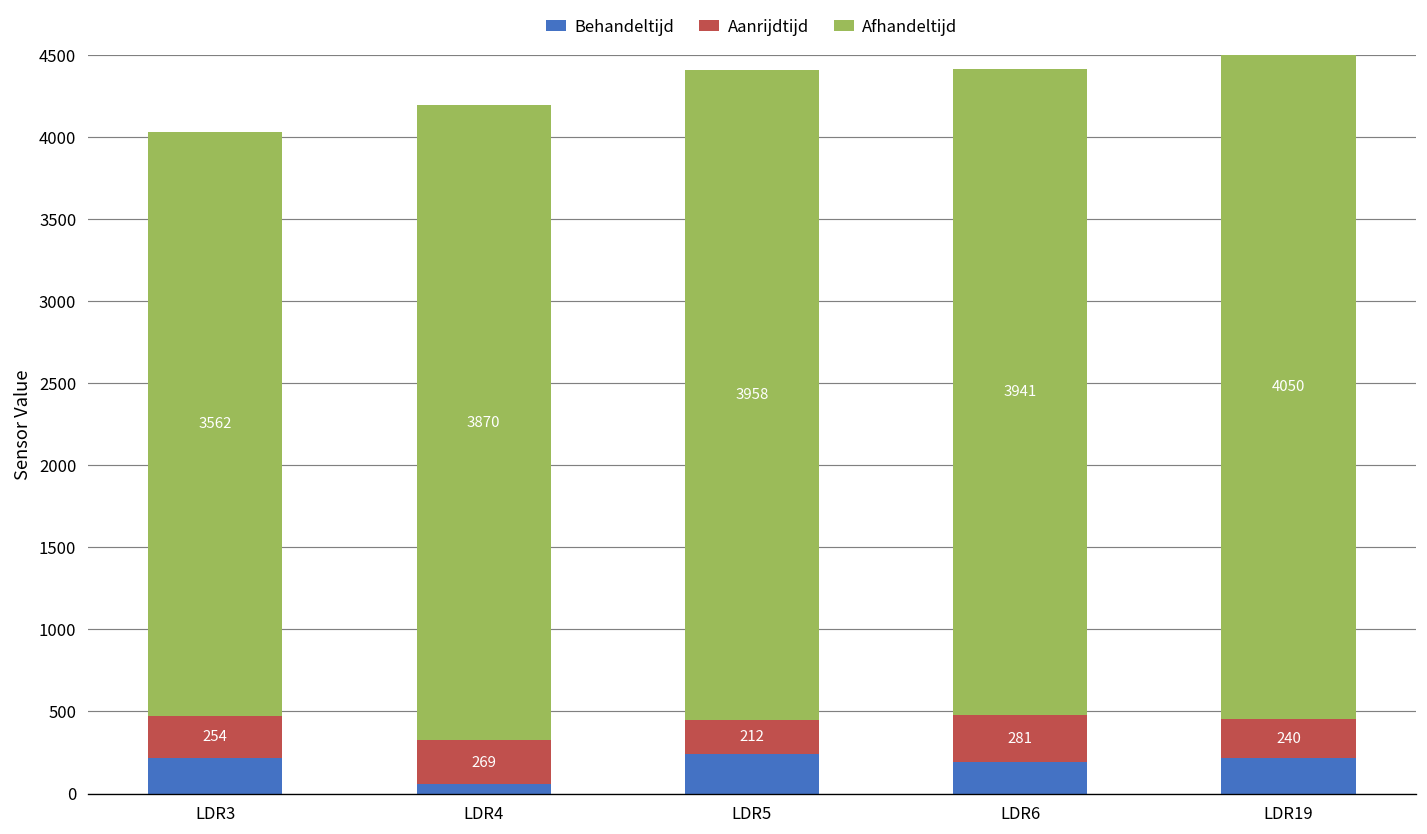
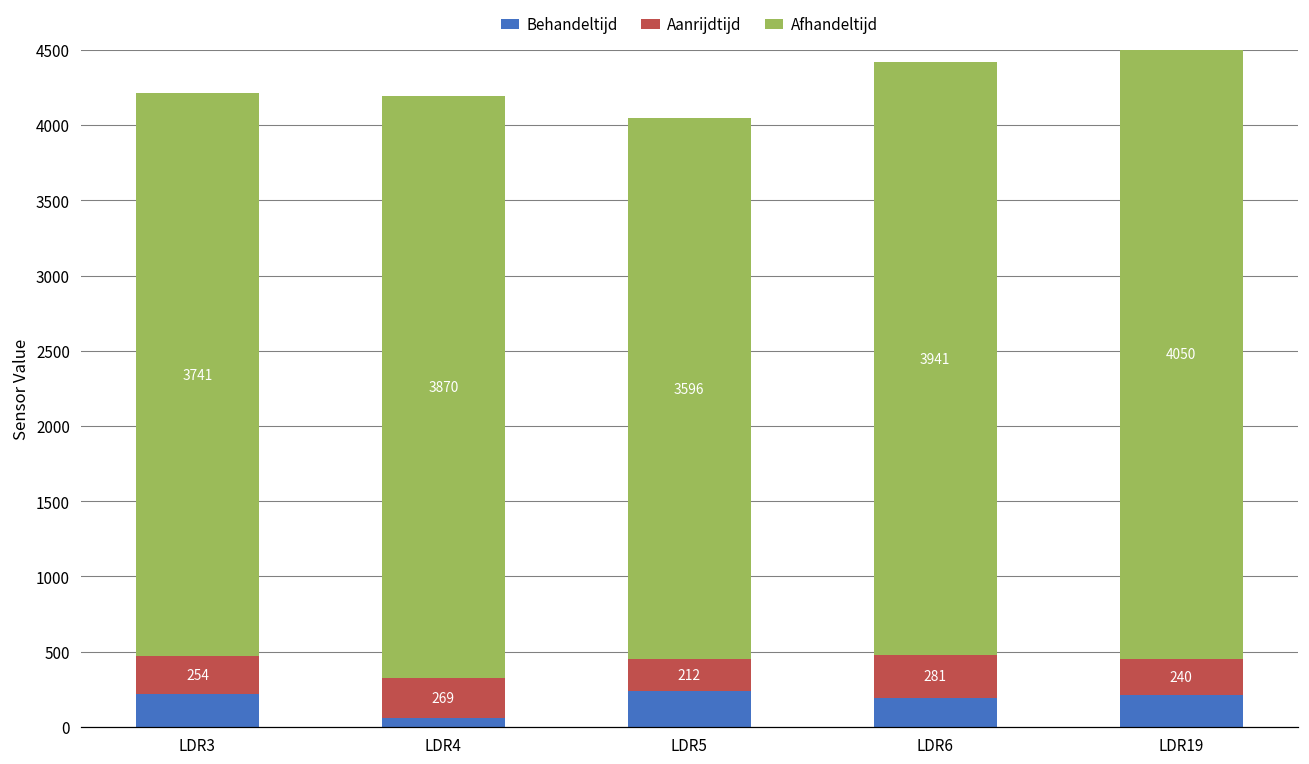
  {
    "Behandeltijd": {
      "LDR3": 220,
      "LDR4": 60,
      "LDR5": 240,
      "LDR6": 200,
      "LDR19": 210
    },
    "Aanrijdtijd": {
      "LDR3": 254,
      "LDR4": 269,
      "LDR5": 212,
      "LDR6": 281,
      "LDR19": 240
    },
    "Afhandeltijd": {
-     "LDR3": 3562,
+     "LDR3": 3741,
      "LDR4": 3870,
-     "LDR5": 3958,
+     "LDR5": 3596,
      "LDR6": 3941,
      "LDR19": 4050
    }
  }
